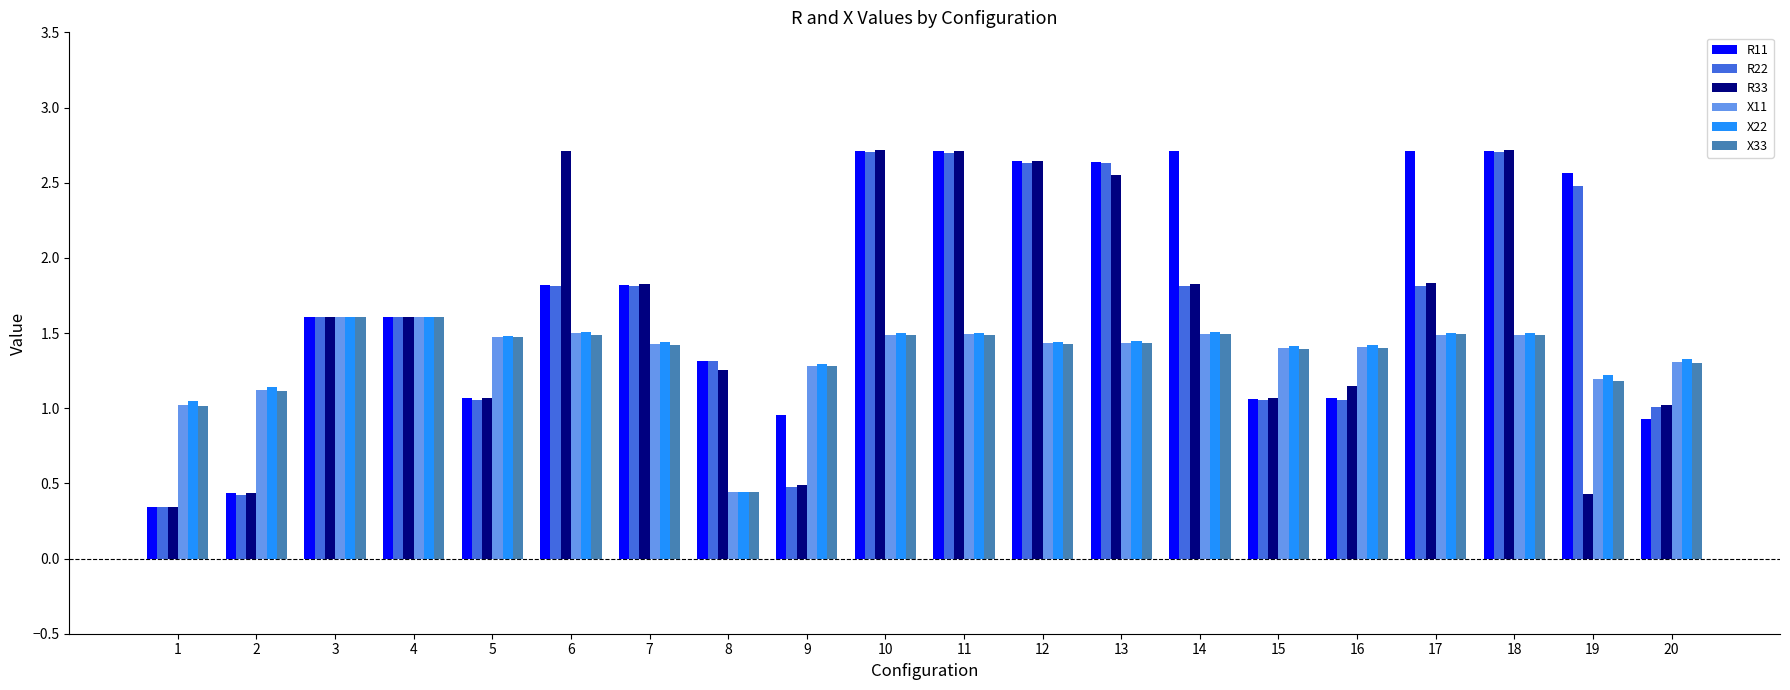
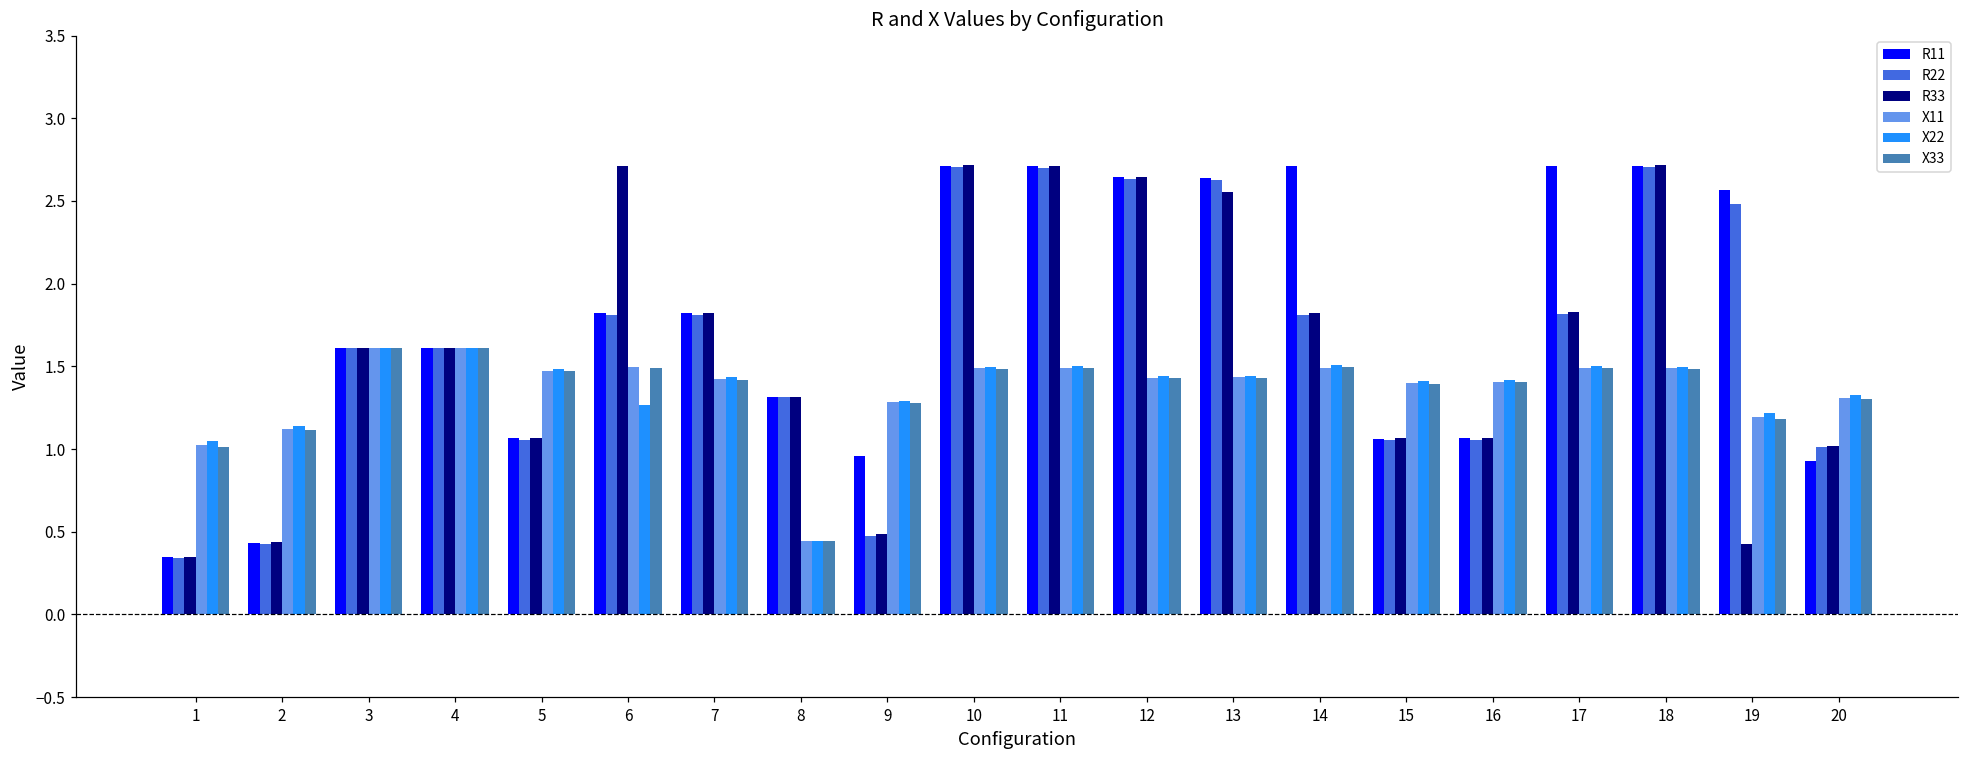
  {
    "R11": {
      "1": 0.34,
      "2": 0.43,
      "3": 1.61,
      "4": 1.61,
      "5": 1.06,
      "6": 1.82,
      "7": 1.82,
      "8": 1.32,
      "9": 0.96,
      "10": 2.71,
      "11": 2.71,
      "12": 2.64,
      "13": 2.64,
      "14": 2.71,
      "15": 1.06,
      "16": 1.06,
      "17": 2.71,
      "18": 2.71,
      "19": 2.57,
      "20": 0.93
    },
    "R33": {
      "1": 0.35,
      "2": 0.44,
      "3": 1.61,
      "4": 1.61,
      "5": 1.07,
      "6": 2.71,
      "7": 1.82,
-     "8": 1.26,
+     "8": 1.32,
      "9": 0.49,
      "10": 2.72,
      "11": 2.71,
      "12": 2.65,
      "13": 2.55,
      "14": 1.83,
      "15": 1.07,
-     "16": 1.15,
+     "16": 1.07,
      "17": 1.83,
      "18": 2.72,
      "19": 0.43,
      "20": 1.02
    },
    "X22": {
      "1": 1.05,
      "2": 1.14,
      "3": 1.61,
      "4": 1.61,
      "5": 1.48,
-     "6": 1.51,
+     "6": 1.26,
      "7": 1.44,
      "8": 0.44,
      "9": 1.29,
      "10": 1.50,
      "11": 1.50,
      "12": 1.44,
      "13": 1.44,
      "14": 1.51,
      "15": 1.41,
      "16": 1.42,
      "17": 1.50,
      "18": 1.50,
      "19": 1.22,
      "20": 1.33
    }
  }
